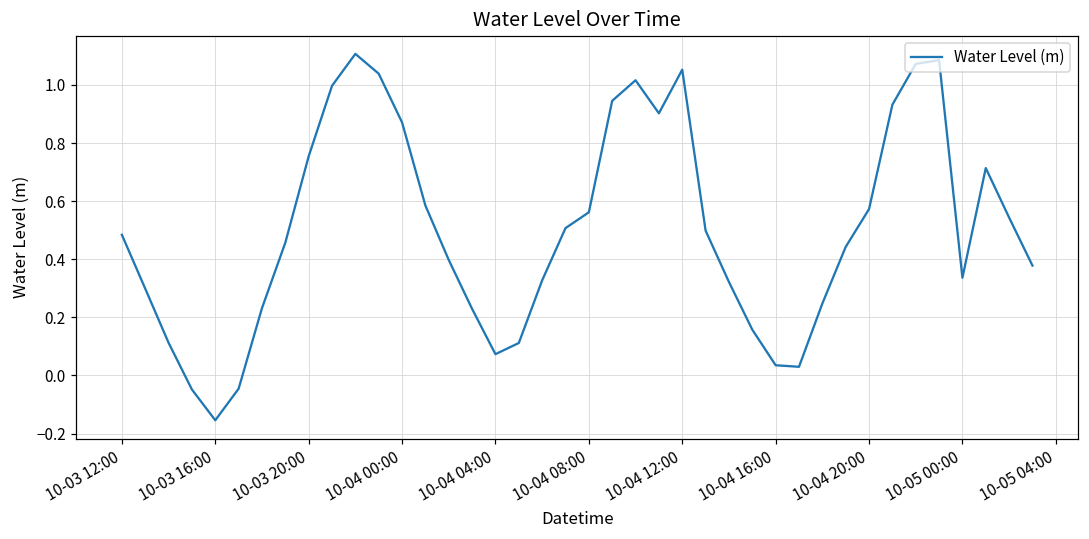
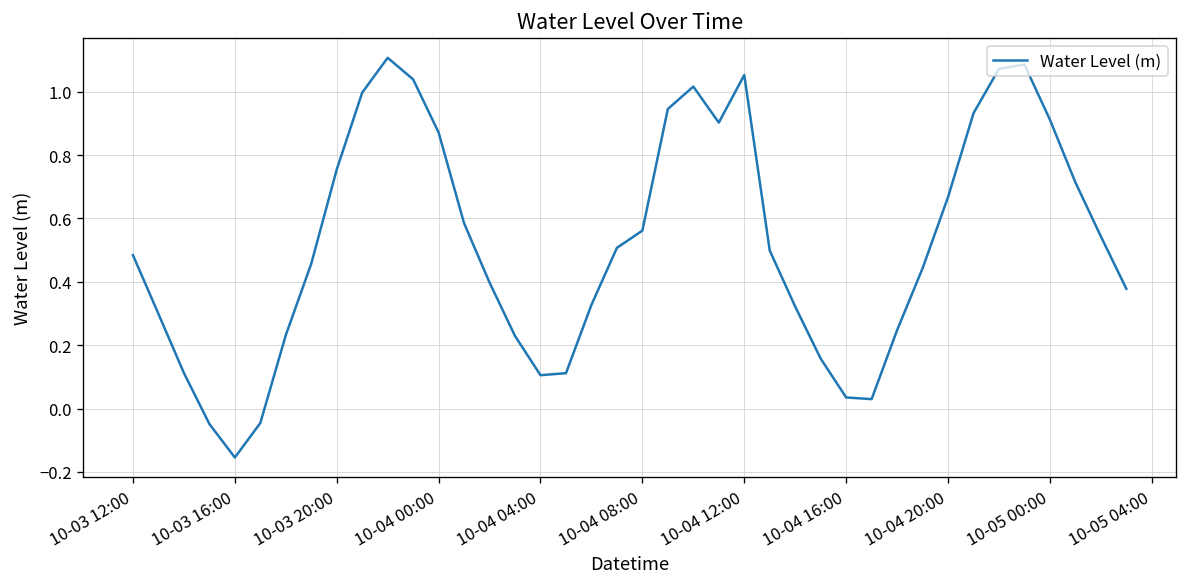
  {
    "10-03 12:00": 0.48,
    "10-03 16:00": -0.15,
    "10-03 20:00": 0.75,
    "10-04 00:00": 0.87,
-   "10-04 04:00": 0.07,
+   "10-04 04:00": 0.11,
    "10-04 08:00": 0.56,
    "10-04 12:00": 1.05,
    "10-04 16:00": 0.04,
-   "10-04 20:00": 0.57,
-   "10-05 00:00": 0.34
+   "10-04 20:00": 0.67,
+   "10-05 00:00": 0.91
  }
